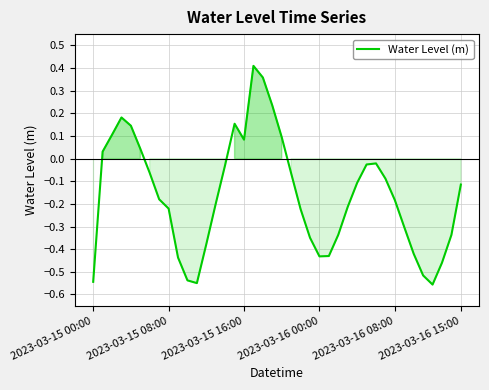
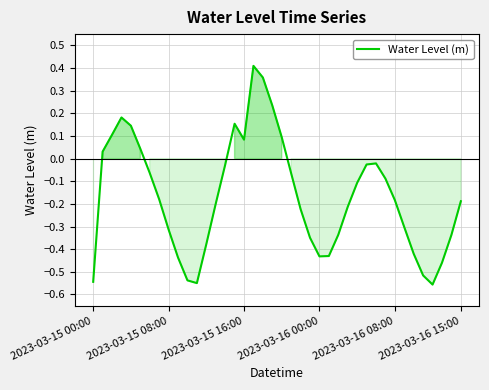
  {
    "2023-03-15 00:00": -0.54,
-   "2023-03-15 08:00": -0.22,
+   "2023-03-15 08:00": -0.31,
    "2023-03-15 16:00": 0.08,
    "2023-03-16 00:00": -0.43,
    "2023-03-16 08:00": -0.18,
-   "2023-03-16 15:00": -0.11
+   "2023-03-16 15:00": -0.19
  }
